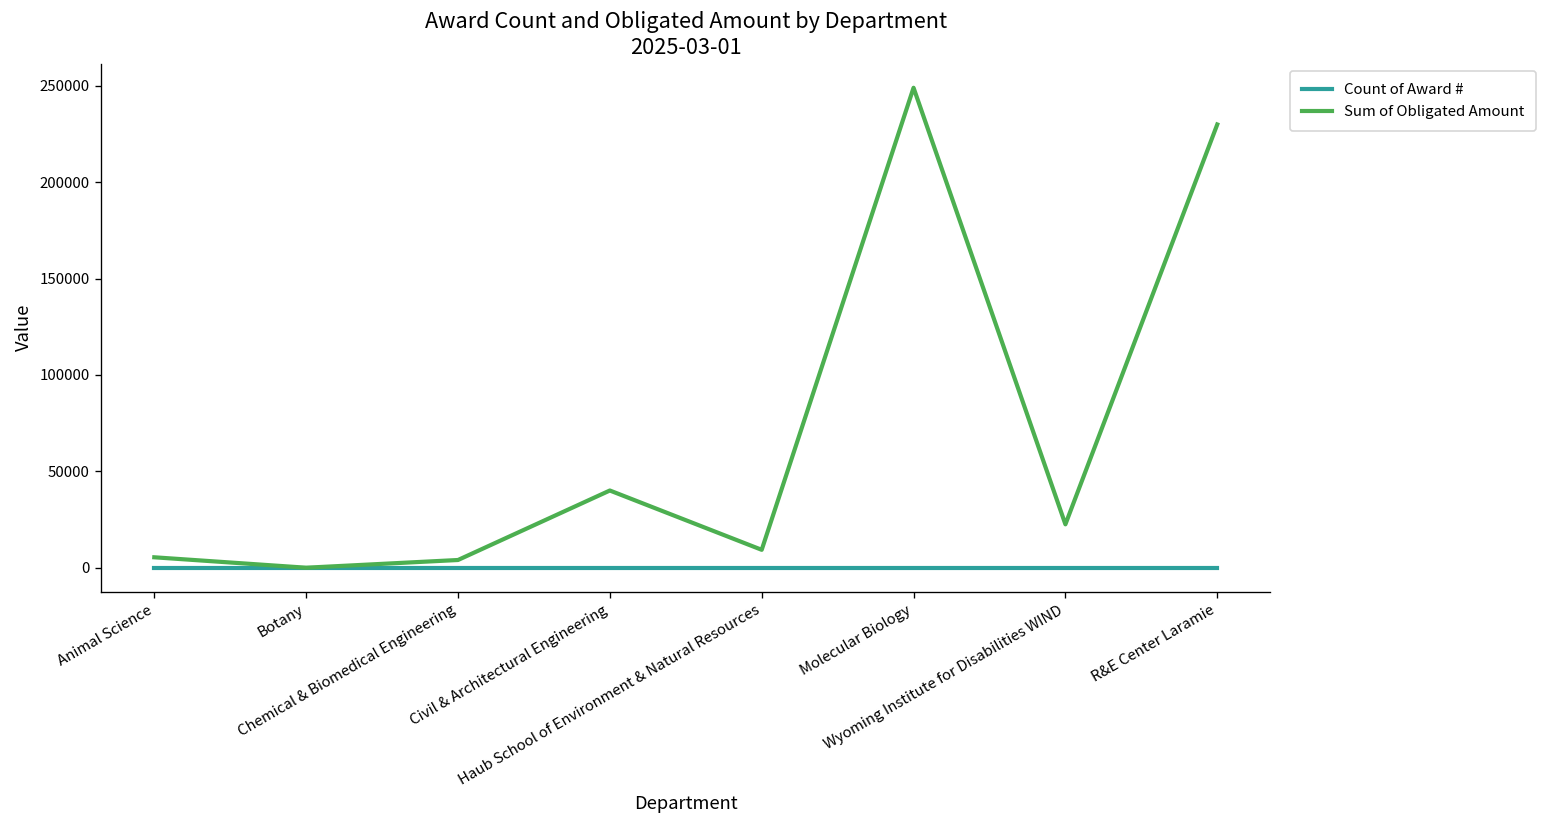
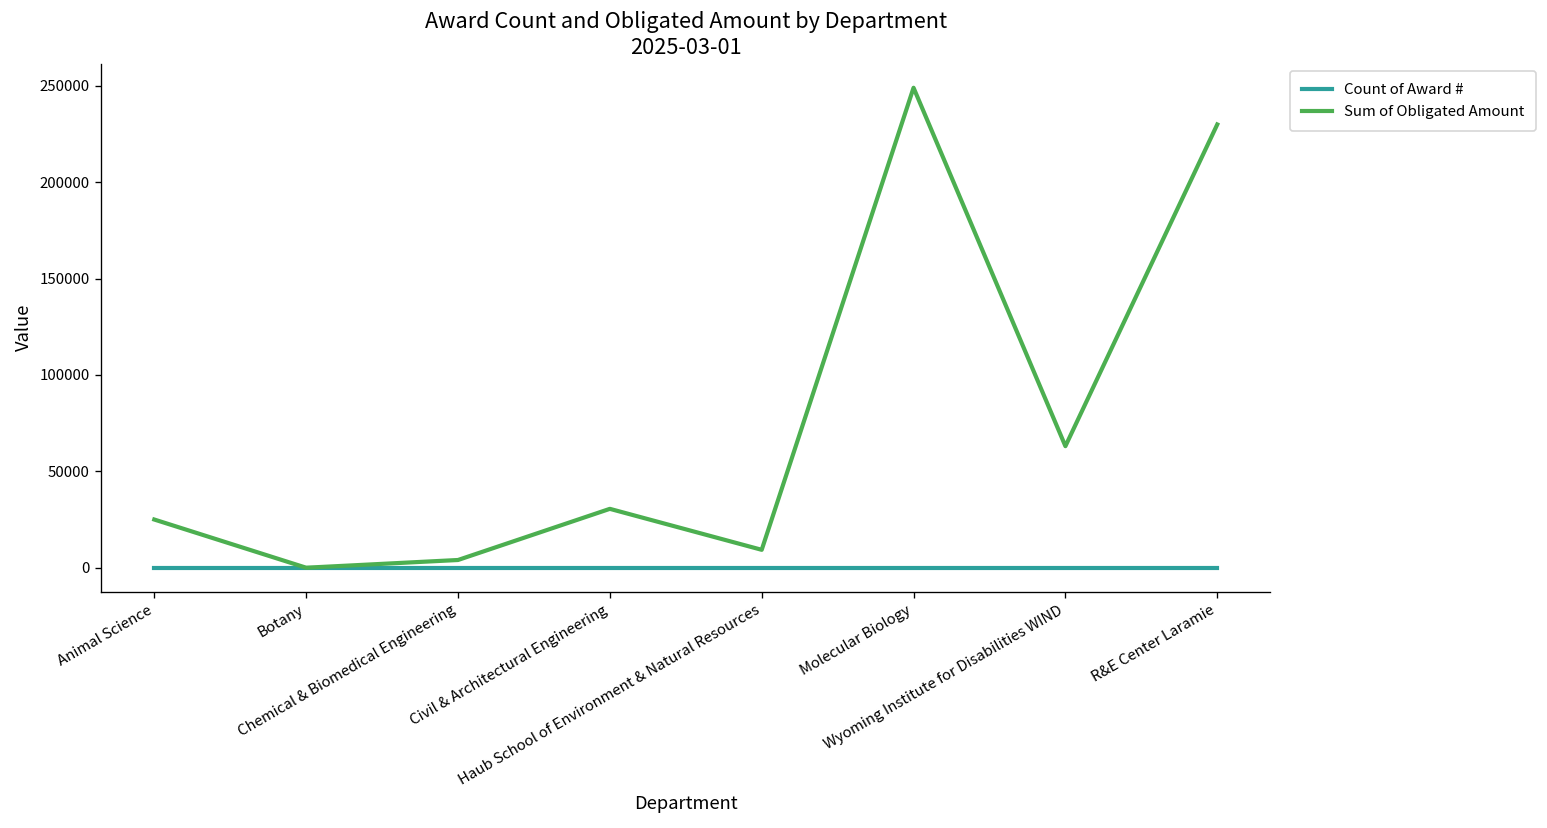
  {
    "Count of Award #": {
      "Animal Science": 0,
      "Chemical & Biomedical Engineering": 0,
      "Civil & Architectural Engineering": 0,
      "Haub School of Environment & Natural Resources": 0,
      "Molecular Biology": 0,
      "Wyoming Institute for Disabilities WIND": 0,
      "R&E Center Laramie": 0
    },
    "Sum of Obligated Amount": {
-     "Animal Science": 5000,
+     "Animal Science": 25000,
      "Chemical & Biomedical Engineering": 4000,
-     "Civil & Architectural Engineering": 40000,
+     "Civil & Architectural Engineering": 31000,
      "Haub School of Environment & Natural Resources": 9000,
      "Molecular Biology": 249000,
-     "Wyoming Institute for Disabilities WIND": 23000,
+     "Wyoming Institute for Disabilities WIND": 63000,
      "R&E Center Laramie": 230000
    }
  }
